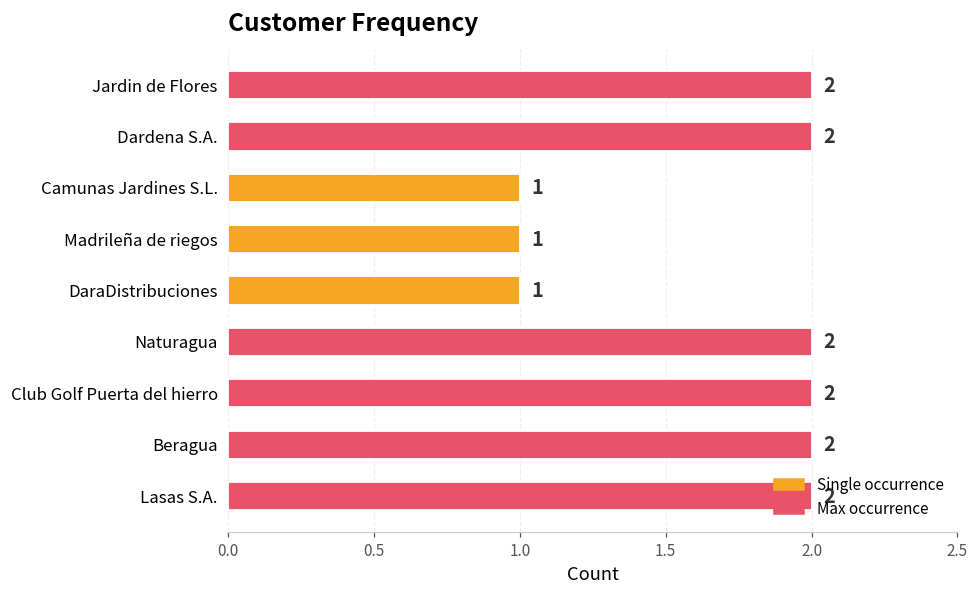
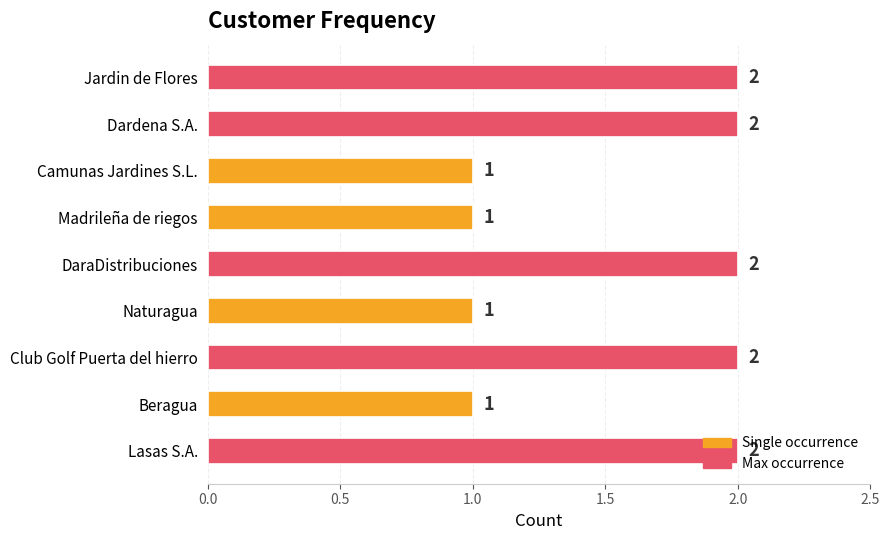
  {
    "Jardin de Flores": 2,
    "Dardena S.A.": 2,
    "Camunas Jardines S.L.": 1,
    "Madrileña de riegos": 1,
-   "DaraDistribuciones": 1,
-   "Naturagua": 2,
+   "DaraDistribuciones": 2,
+   "Naturagua": 1,
    "Club Golf Puerta del hierro": 2,
-   "Beragua": 2,
+   "Beragua": 1,
    "Lasas S.A.": 2
  }
